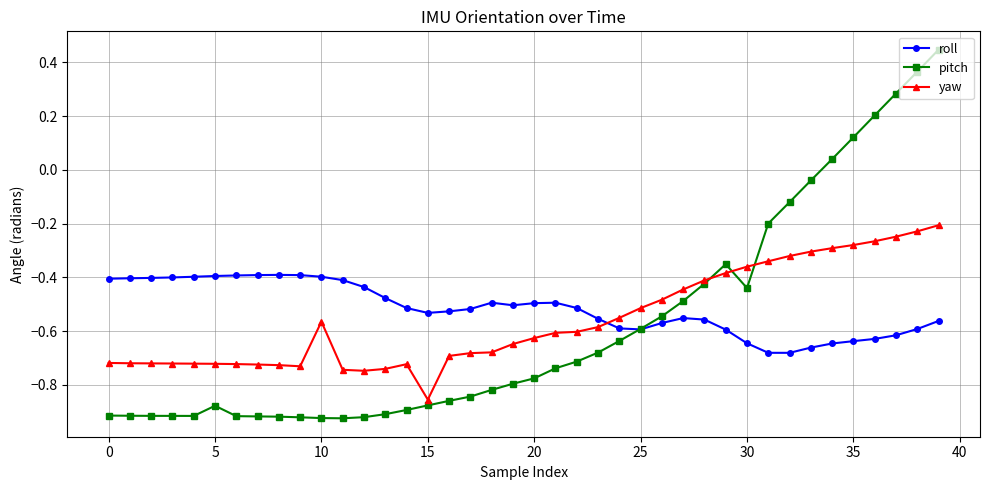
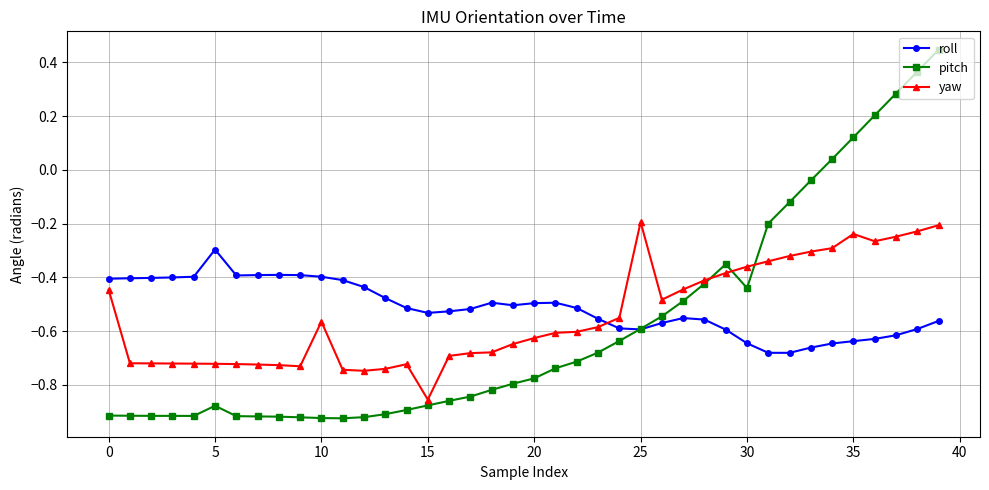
  {
    "roll": {
      "0": -0.41,
-     "5": -0.40,
+     "5": -0.30,
      "10": -0.40,
      "15": -0.53,
      "20": -0.50,
      "30": -0.65,
      "35": -0.64
    },
    "pitch": {
      "0": -0.91,
      "5": -0.88,
      "10": -0.92,
      "15": -0.88,
      "20": -0.78,
      "30": -0.44,
      "35": 0.12
    },
    "yaw": {
-     "0": -0.72,
+     "0": -0.45,
      "5": -0.72,
      "10": -0.57,
      "15": -0.86,
      "20": -0.63,
-     "25": -0.51,
+     "25": -0.19,
      "30": -0.36,
-     "35": -0.28
+     "35": -0.24
    }
  }
